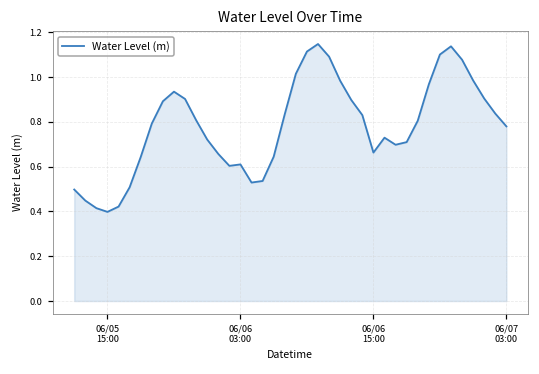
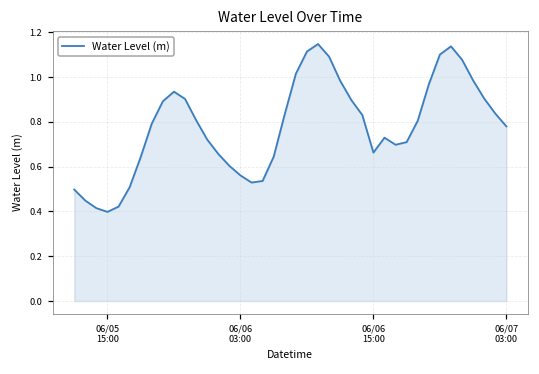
  {
    "06/05 15:00": 0.40,
-   "06/06 03:00": 0.61,
+   "06/06 03:00": 0.56,
    "06/06 15:00": 0.66,
    "06/07 03:00": 0.78
  }
